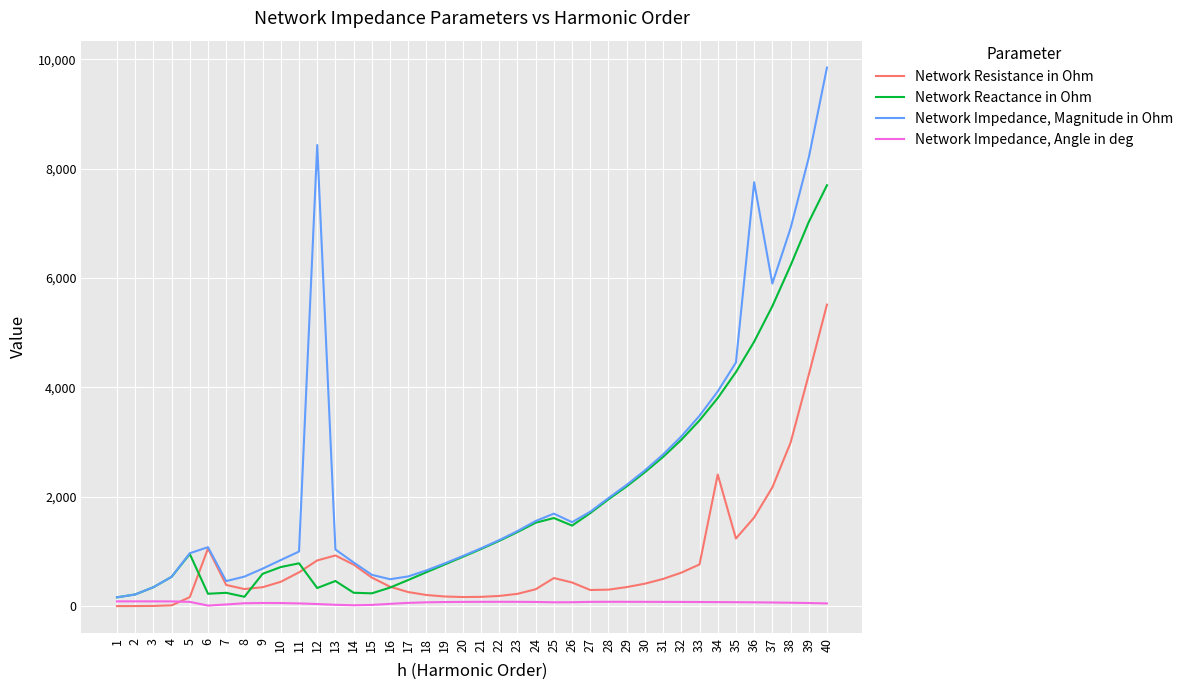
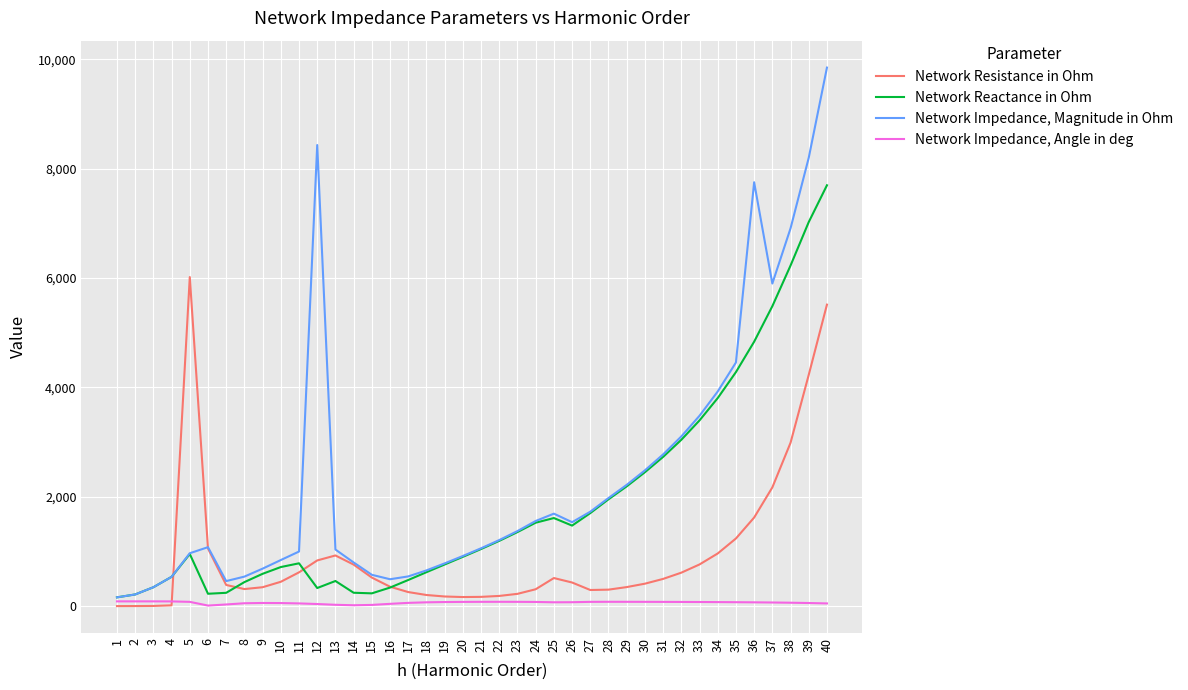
  {
    "Network Resistance in Ohm": {
      "1": "0",
      "2": "0",
      "3": "0",
      "4": "0",
-     "5": "200",
+     "5": "6,000",
      "7": "400",
      "8": "300",
      "9": "300",
      "10": "400",
      "11": "600",
      "12": "800",
      "13": "900",
      "15": "500",
      "17": "300",
      "18": "200",
      "19": "200",
      "20": "200",
      "21": "200",
      "22": "200",
      "23": "200",
      "24": "300",
      "25": "500",
      "26": "400",
      "27": "300",
      "28": "300",
      "29": "400",
      "30": "400",
      "31": "500",
      "32": "600",
      "33": "800",
-     "34": "2,400",
+     "34": "1,000",
      "35": "1,200",
      "36": "1,600",
      "37": "2,200",
      "38": "3,000",
      "39": "4,200",
      "40": "5,500"
    },
    "Network Reactance in Ohm": {
      "6": "200",
      "7": "200",
-     "8": "200",
+     "8": "400",
      "9": "600",
      "10": "700",
      "11": "800",
      "12": "300",
      "13": "500",
      "14": "200",
      "15": "200",
      "17": "500",
      "25": "1,600",
      "26": "1,500",
      "32": "3,000",
      "33": "3,400",
      "34": "3,800",
      "35": "4,300",
      "36": "4,800",
      "37": "5,500",
      "38": "6,200",
      "39": "7,000",
      "40": "7,700"
    },
    "Network Impedance, Magnitude in Ohm": {
      "7": "500",
      "8": "500",
      "9": "700",
      "10": "800",
      "11": "1,000",
      "12": "8,400",
      "13": "1,000",
      "15": "600",
      "16": "500",
      "17": "500",
      "25": "1,700",
      "26": "1,500",
      "32": "3,100",
      "33": "3,500",
      "34": "3,900",
      "35": "4,500",
      "36": "7,800",
      "37": "5,900",
      "38": "6,900",
      "39": "8,200",
      "40": "9,800"
    },
    "Network Impedance, Angle in deg": {
      "1": "100",
      "2": "100",
      "3": "100",
      "4": "100",
      "5": "100",
      "6": "0",
      "7": "0",
      "8": "100",
      "9": "100",
      "10": "100",
      "11": "100",
      "12": "0",
      "13": "0",
      "14": "0",
      "15": "0",
      "16": "0",
      "17": "100",
      "18": "100",
      "19": "100",
      "20": "100",
      "21": "100",
      "22": "100",
      "23": "100",
      "24": "100",
      "25": "100",
      "26": "100",
      "27": "100",
      "28": "100",
      "29": "100",
      "30": "100",
      "31": "100",
      "32": "100",
      "33": "100",
      "34": "100",
      "35": "100",
      "36": "100",
      "37": "100",
      "38": "100",
      "39": "100",
      "40": "100"
    }
  }
